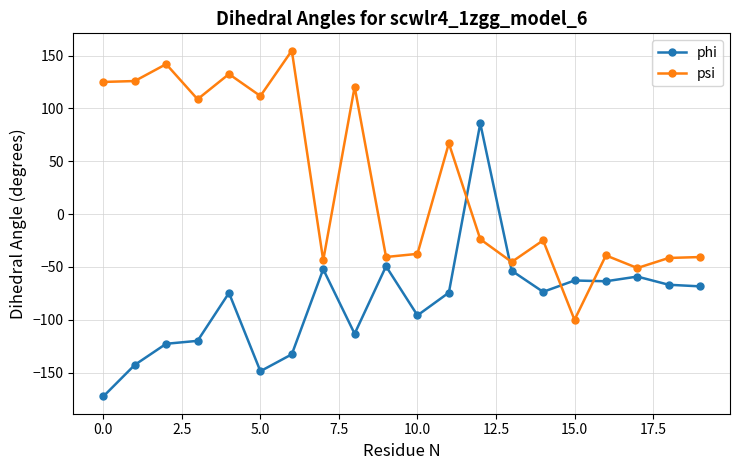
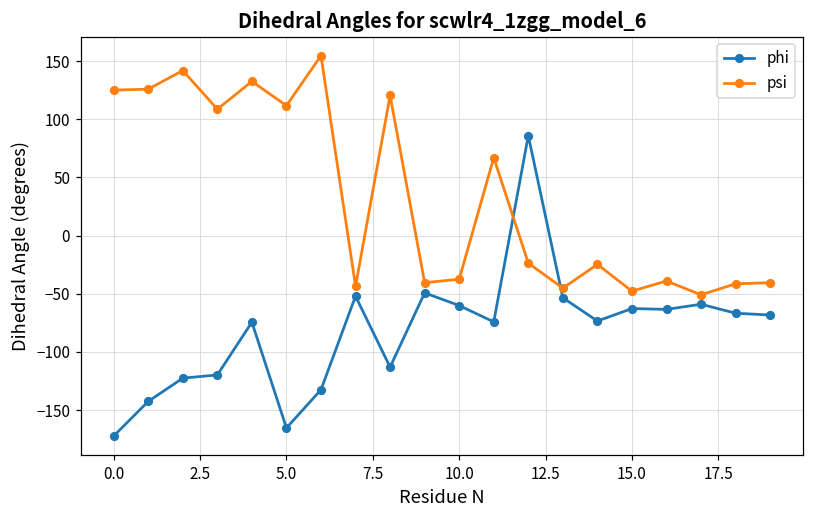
  {
    "phi": {
      "0.0": -172,
-     "5.0": -149,
-     "10.0": -96,
+     "5.0": -165,
+     "10.0": -60,
      "15.0": -63
    },
    "psi": {
      "0.0": 125,
      "5.0": 112,
      "10.0": -38,
-     "15.0": -100
+     "15.0": -48
    }
  }
